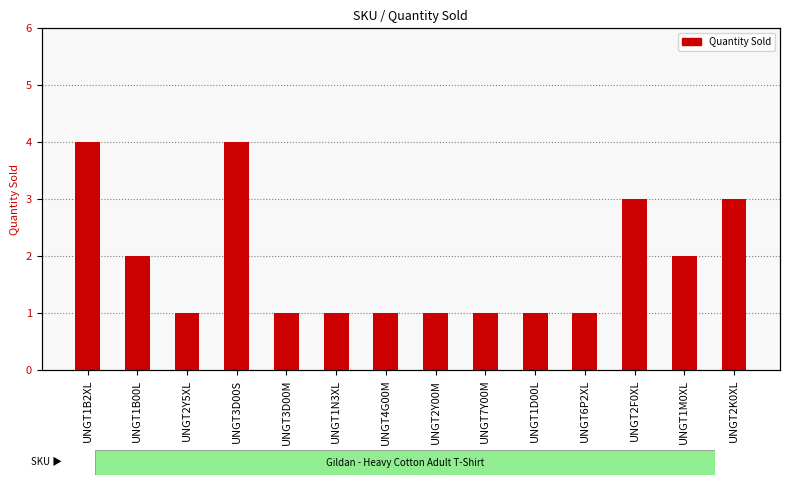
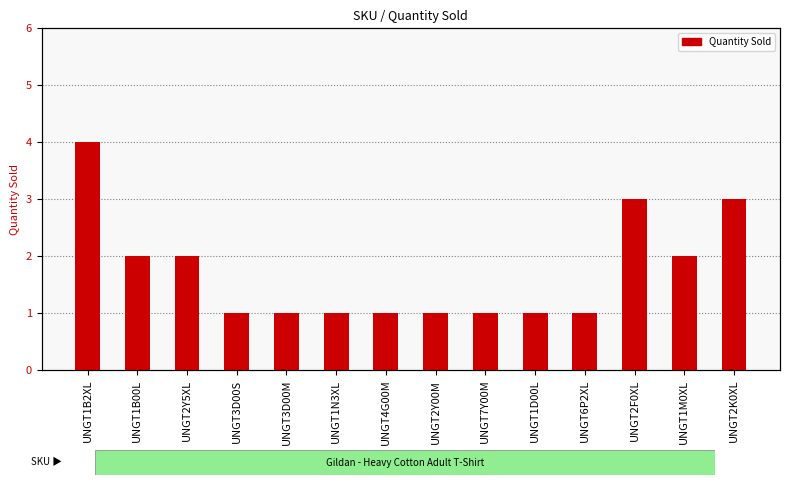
  {
    "UNGT1B2XL": 4,
    "UNGT1B00L": 2,
-   "UNGT2Y5XL": 1,
-   "UNGT3D00S": 4,
+   "UNGT2Y5XL": 2,
+   "UNGT3D00S": 1,
    "UNGT3D00M": 1,
    "UNGT1N3XL": 1,
    "UNGT4G00M": 1,
    "UNGT2Y00M": 1,
    "UNGT7Y00M": 1,
    "UNGT1D00L": 1,
    "UNGT6P2XL": 1,
    "UNGT2F0XL": 3,
    "UNGT1M0XL": 2,
    "UNGT2K0XL": 3
  }
